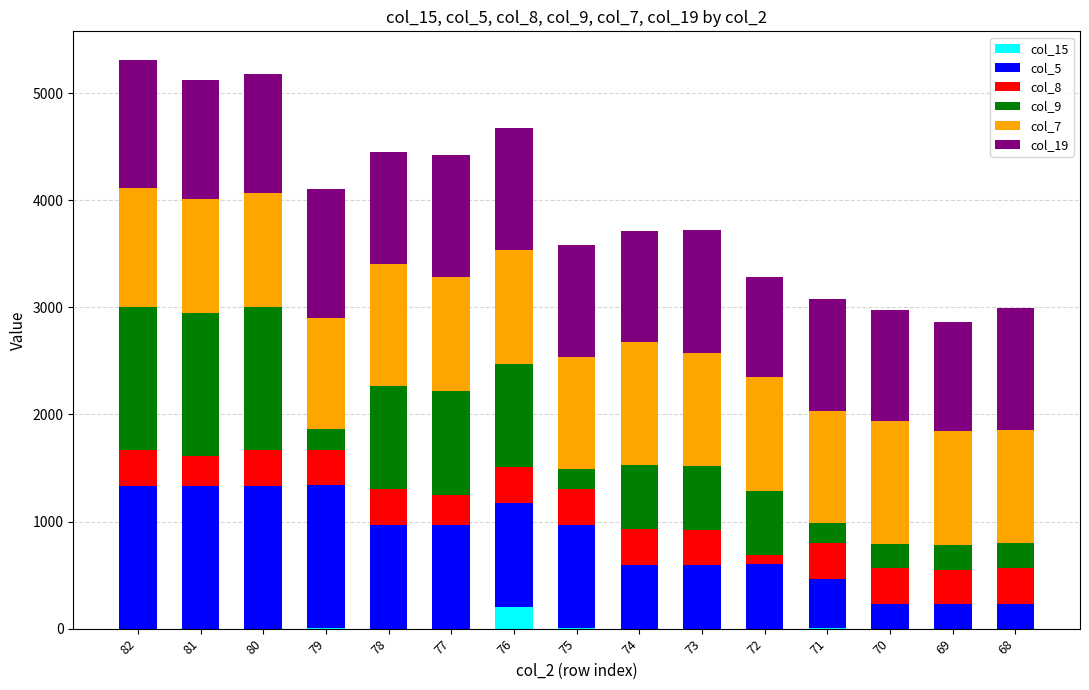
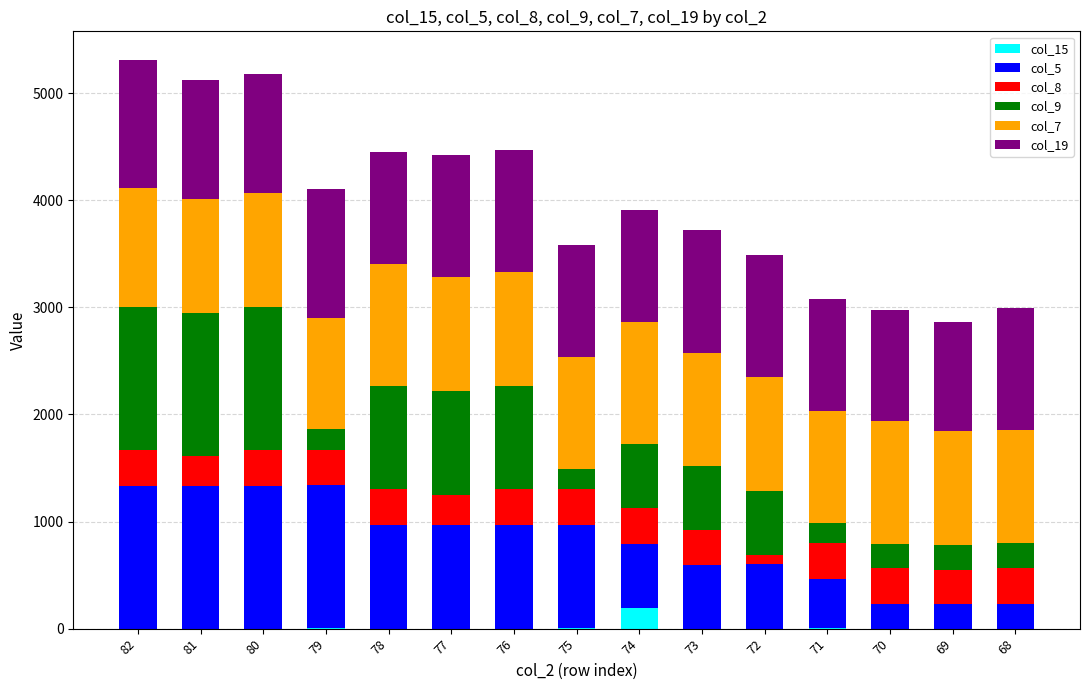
  {
    "col_15": {
      "82": 0,
      "81": 0,
      "78": 0,
      "77": 0,
-     "76": 210,
-     "74": 0,
+     "76": 0,
+     "74": 190,
      "73": 0,
      "70": 0,
      "69": 0
    },
    "col_5": {
      "82": 1330,
      "81": 1330,
      "80": 1330,
      "79": 1330,
      "78": 970,
      "77": 970,
      "76": 970,
      "75": 970,
      "74": 600,
      "73": 600,
      "72": 600,
      "71": 460,
      "70": 230,
      "69": 230,
      "68": 230
    },
    "col_8": {
      "82": 330,
      "81": 280,
      "80": 330,
      "79": 330,
      "78": 330,
      "77": 280,
      "76": 330,
      "75": 330,
      "74": 330,
      "73": 320,
      "72": 90,
      "71": 330,
      "70": 330,
      "69": 320,
      "68": 330
    },
    "col_9": {
      "82": 1330,
      "81": 1330,
      "80": 1330,
      "79": 190,
      "78": 970,
      "77": 970,
      "76": 970,
      "75": 190,
      "74": 600,
      "73": 600,
      "72": 600,
      "71": 190,
      "70": 230,
      "69": 230,
      "68": 230
    },
    "col_7": {
      "82": 1110,
      "81": 1060,
      "80": 1060,
      "79": 1040,
      "78": 1140,
      "77": 1060,
      "76": 1060,
      "75": 1040,
      "74": 1140,
      "73": 1060,
      "72": 1060,
      "71": 1040,
      "70": 1140,
      "69": 1060,
      "68": 1060
    },
    "col_19": {
      "82": 1200,
      "81": 1110,
      "80": 1110,
      "79": 1200,
      "78": 1040,
      "77": 1140,
      "76": 1140,
      "75": 1040,
      "74": 1040,
      "73": 1140,
-     "72": 940,
+     "72": 1140,
      "71": 1040,
      "70": 1040,
      "69": 1020,
      "68": 1140
    }
  }
